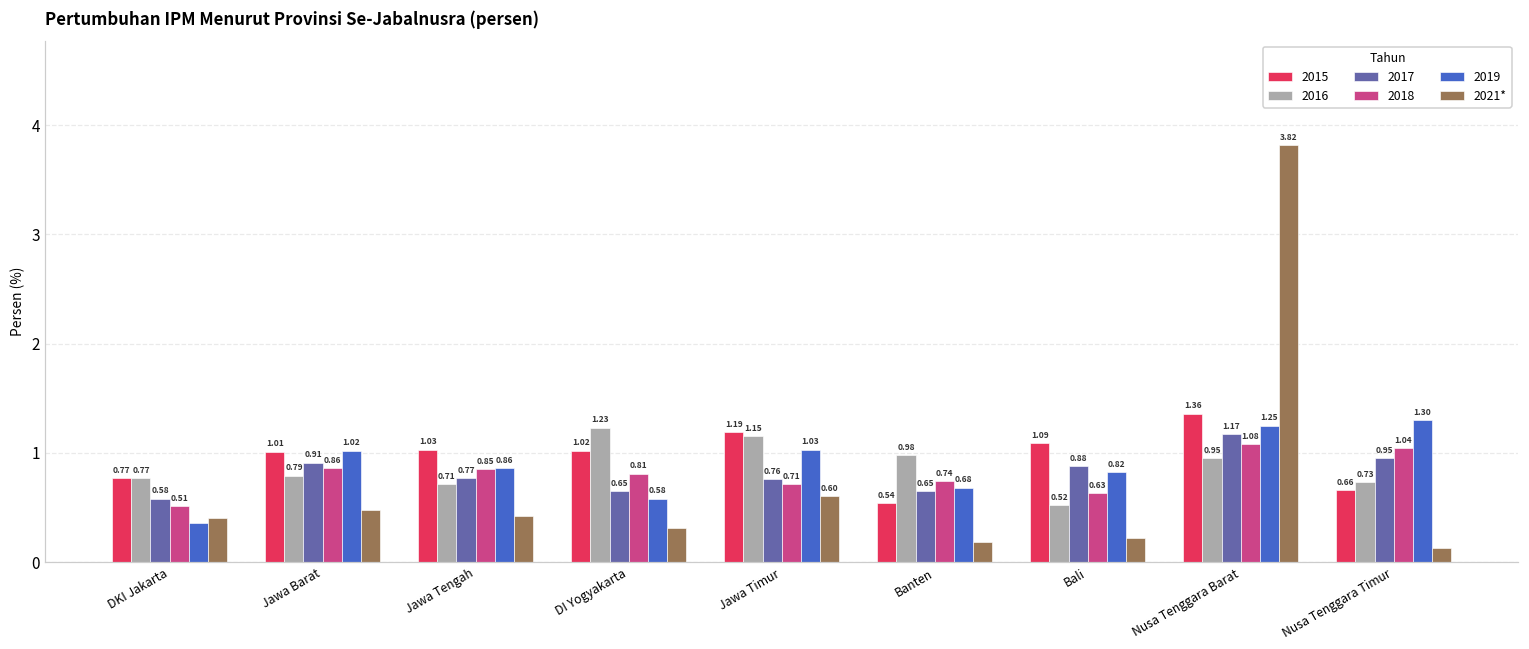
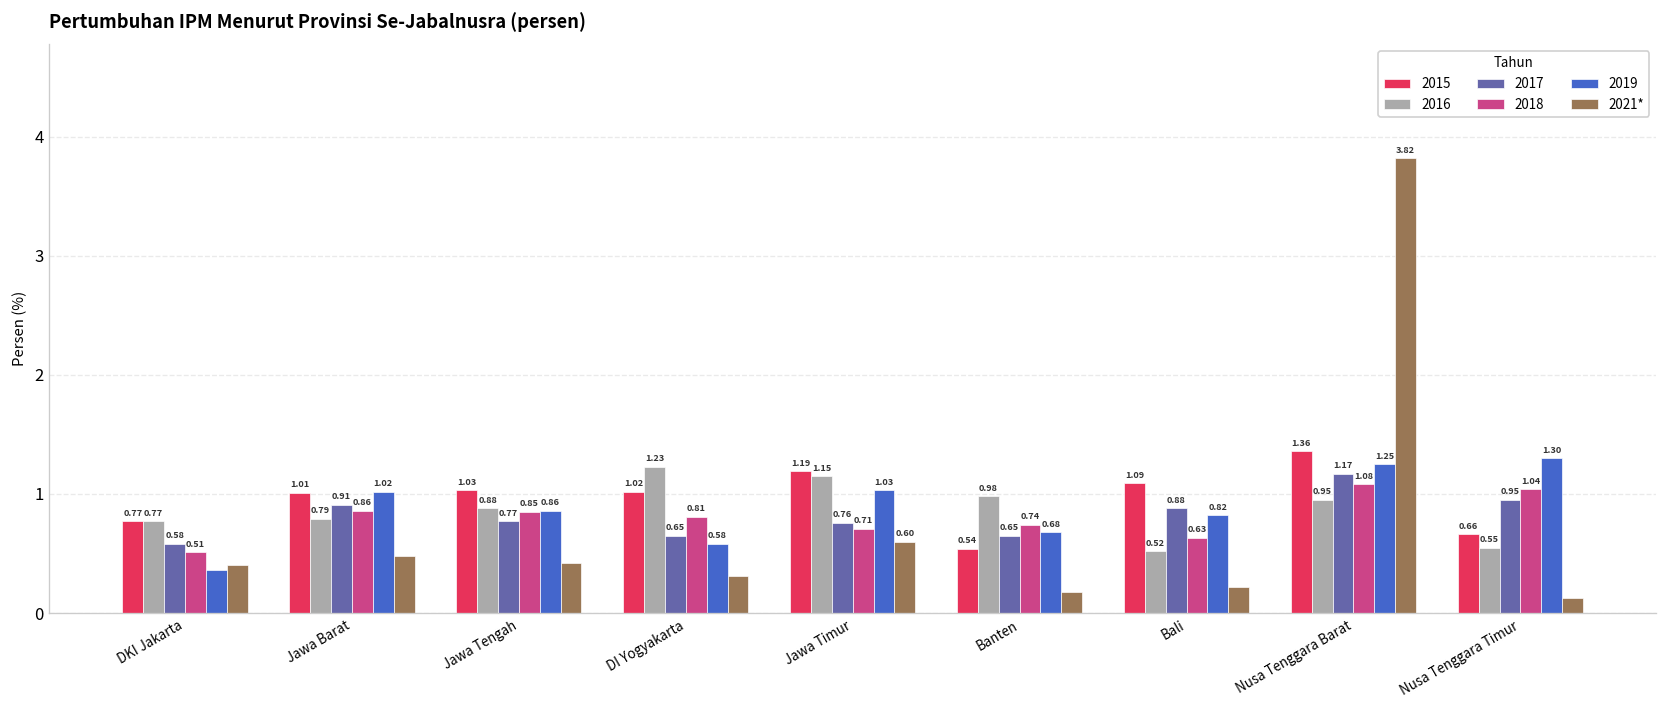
  {
    "2016": {
      "DKI Jakarta": 0.77,
      "Jawa Barat": 0.79,
-     "Jawa Tengah": 0.71,
+     "Jawa Tengah": 0.88,
      "DI Yogyakarta": 1.23,
      "Jawa Timur": 1.15,
      "Banten": 0.98,
      "Bali": 0.52,
      "Nusa Tenggara Barat": 0.95,
-     "Nusa Tenggara Timur": 0.73
+     "Nusa Tenggara Timur": 0.55
    },
    "2021*": {
      "Jawa Timur": 0.60,
      "Nusa Tenggara Barat": 3.82
    }
  }
